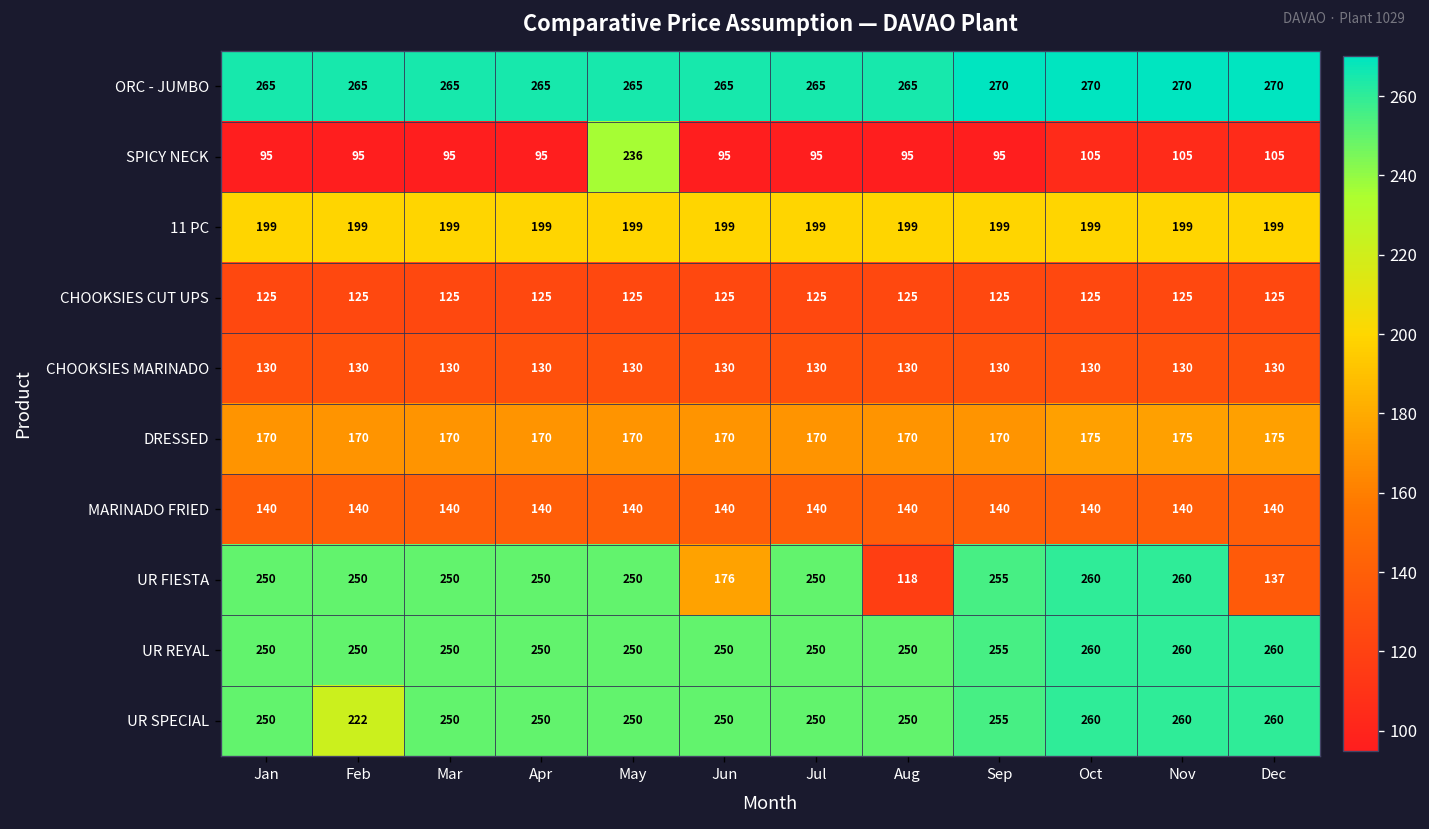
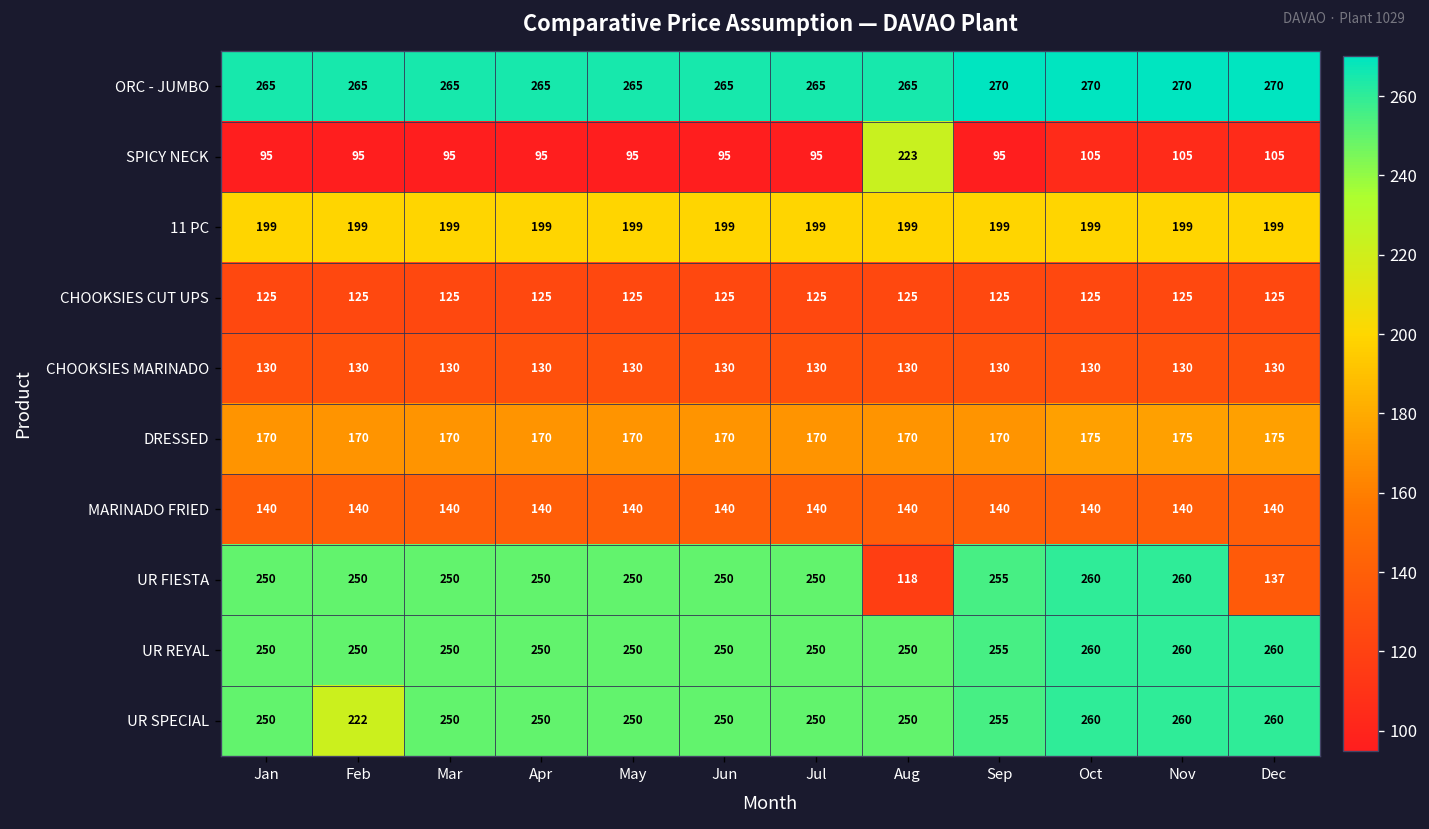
  {
    "ORC - JUMBO": {
      "Jan": 265,
      "Feb": 265,
      "Mar": 265,
      "Apr": 265,
      "May": 265,
      "Jun": 265,
      "Jul": 265,
      "Aug": 265,
      "Sep": 270,
      "Oct": 270,
      "Nov": 270,
      "Dec": 270
    },
    "SPICY NECK": {
      "Jan": 95,
      "Feb": 95,
      "Mar": 95,
      "Apr": 95,
-     "May": 236,
+     "May": 95,
      "Jun": 95,
      "Jul": 95,
-     "Aug": 95,
+     "Aug": 223,
      "Sep": 95,
      "Oct": 105,
      "Nov": 105,
      "Dec": 105
    },
    "11 PC": {
      "Jan": 199,
      "Feb": 199,
      "Mar": 199,
      "Apr": 199,
      "May": 199,
      "Jun": 199,
      "Jul": 199,
      "Aug": 199,
      "Sep": 199,
      "Oct": 199,
      "Nov": 199,
      "Dec": 199
    },
    "CHOOKSIES CUT UPS": {
      "Jan": 125,
      "Feb": 125,
      "Mar": 125,
      "Apr": 125,
      "May": 125,
      "Jun": 125,
      "Jul": 125,
      "Aug": 125,
      "Sep": 125,
      "Oct": 125,
      "Nov": 125,
      "Dec": 125
    },
    "CHOOKSIES MARINADO": {
      "Jan": 130,
      "Feb": 130,
      "Mar": 130,
      "Apr": 130,
      "May": 130,
      "Jun": 130,
      "Jul": 130,
      "Aug": 130,
      "Sep": 130,
      "Oct": 130,
      "Nov": 130,
      "Dec": 130
    },
    "DRESSED": {
      "Jan": 170,
      "Feb": 170,
      "Mar": 170,
      "Apr": 170,
      "May": 170,
      "Jun": 170,
      "Jul": 170,
      "Aug": 170,
      "Sep": 170,
      "Oct": 175,
      "Nov": 175,
      "Dec": 175
    },
    "MARINADO FRIED": {
      "Jan": 140,
      "Feb": 140,
      "Mar": 140,
      "Apr": 140,
      "May": 140,
      "Jun": 140,
      "Jul": 140,
      "Aug": 140,
      "Sep": 140,
      "Oct": 140,
      "Nov": 140,
      "Dec": 140
    },
    "UR FIESTA": {
      "Jan": 250,
      "Feb": 250,
      "Mar": 250,
      "Apr": 250,
      "May": 250,
-     "Jun": 176,
+     "Jun": 250,
      "Jul": 250,
      "Aug": 118,
      "Sep": 255,
      "Oct": 260,
      "Nov": 260,
      "Dec": 137
    },
    "UR REYAL": {
      "Jan": 250,
      "Feb": 250,
      "Mar": 250,
      "Apr": 250,
      "May": 250,
      "Jun": 250,
      "Jul": 250,
      "Aug": 250,
      "Sep": 255,
      "Oct": 260,
      "Nov": 260,
      "Dec": 260
    },
    "UR SPECIAL": {
      "Jan": 250,
      "Feb": 222,
      "Mar": 250,
      "Apr": 250,
      "May": 250,
      "Jun": 250,
      "Jul": 250,
      "Aug": 250,
      "Sep": 255,
      "Oct": 260,
      "Nov": 260,
      "Dec": 260
    }
  }
